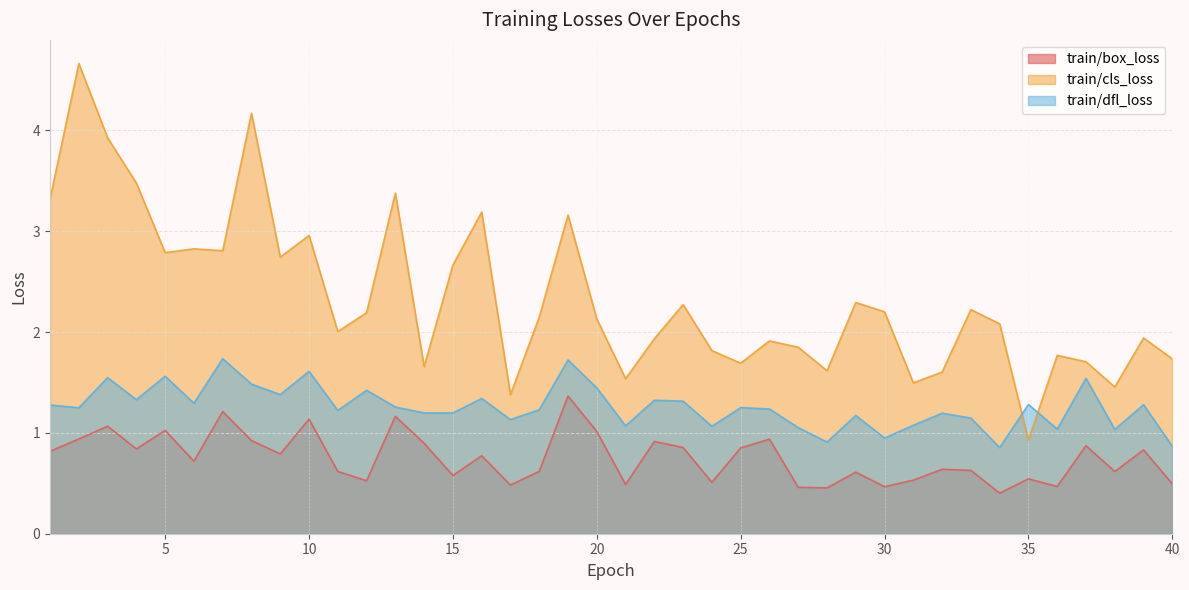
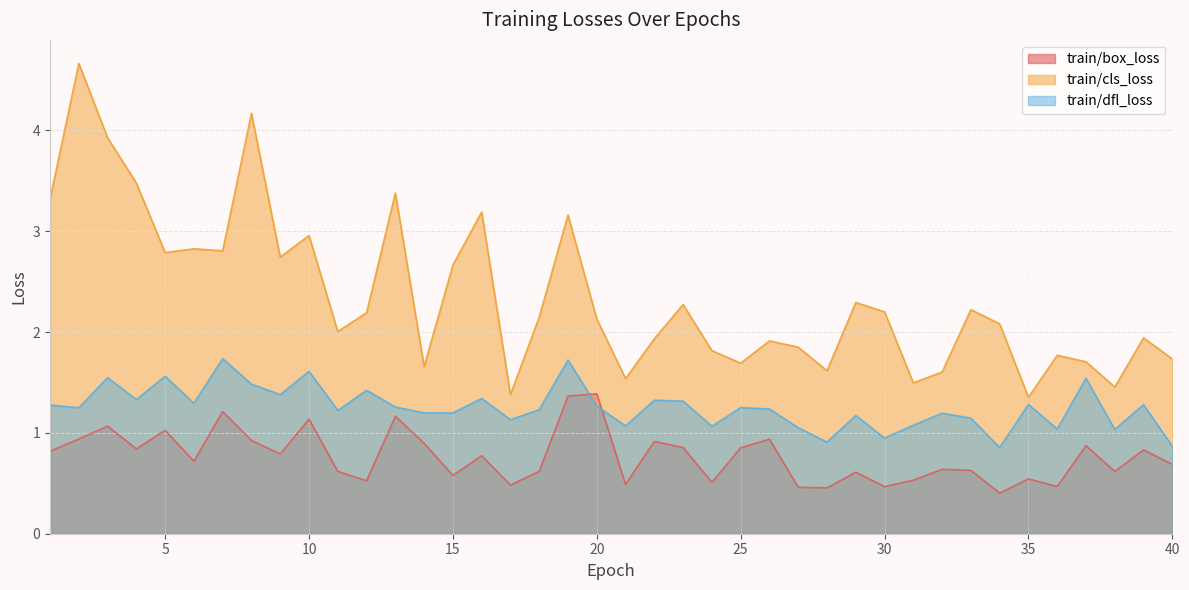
  {
    "train/box_loss": {
      "5": 1.02,
      "10": 1.14,
      "15": 0.58,
-     "20": 1.01,
+     "20": 1.39,
      "25": 0.85,
      "30": 0.47,
      "35": 0.54,
-     "40": 0.49
+     "40": 0.69
    },
    "train/cls_loss": {
      "5": 2.79,
      "10": 2.96,
      "15": 2.66,
      "20": 2.13,
      "25": 1.69,
      "30": 2.20,
-     "35": 0.93,
+     "35": 1.35,
      "40": 1.73
    },
    "train/dfl_loss": {
      "5": 1.56,
      "10": 1.61,
      "15": 1.20,
-     "20": 1.45,
+     "20": 1.27,
      "25": 1.25,
      "30": 0.95,
      "35": 1.28,
      "40": 0.87
    }
  }
